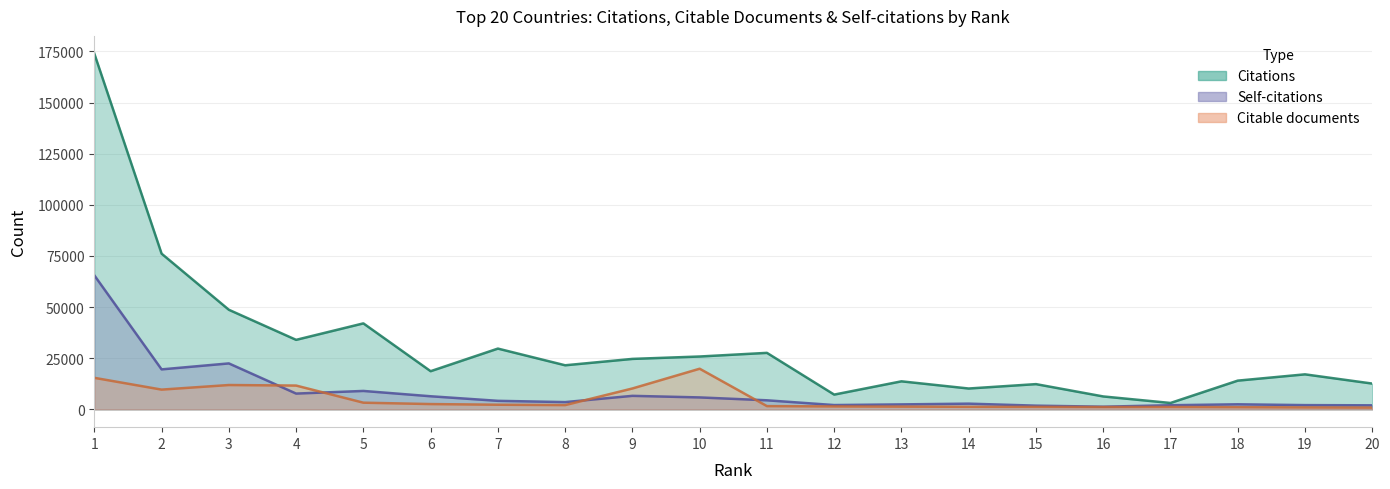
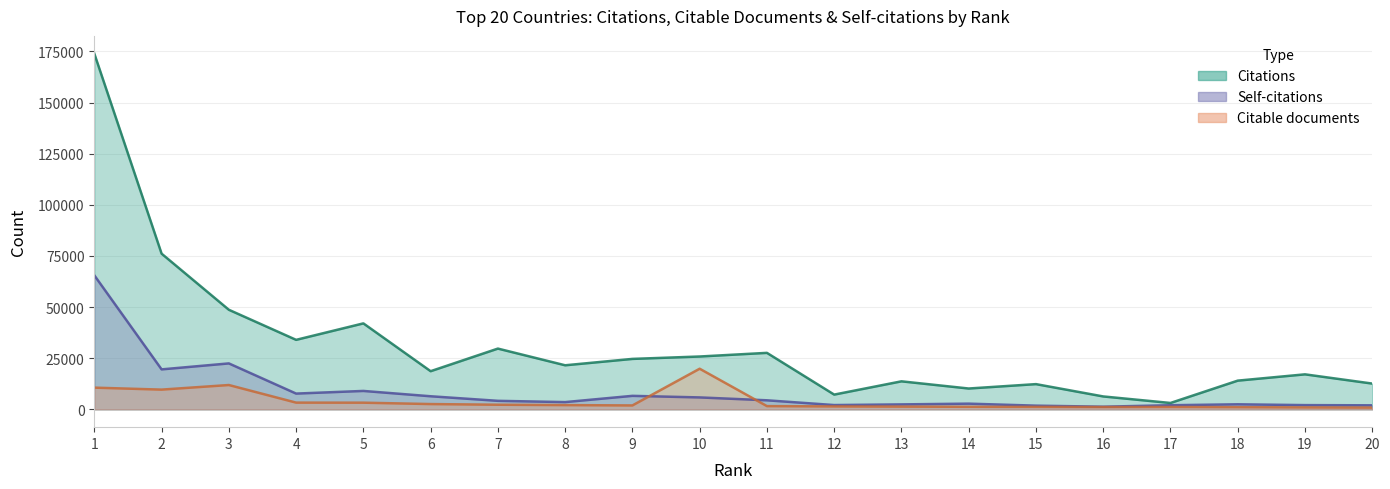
  {
    "Citable documents": {
-     "1": 15000,
+     "1": 11000,
      "2": 10000,
      "3": 12000,
-     "4": 12000,
+     "4": 3000,
      "5": 3000,
      "6": 3000,
      "7": 2000,
      "8": 2000,
-     "9": 10000,
+     "9": 2000,
      "10": 20000,
      "11": 2000,
      "14": 1000,
      "18": 1000
    }
  }
